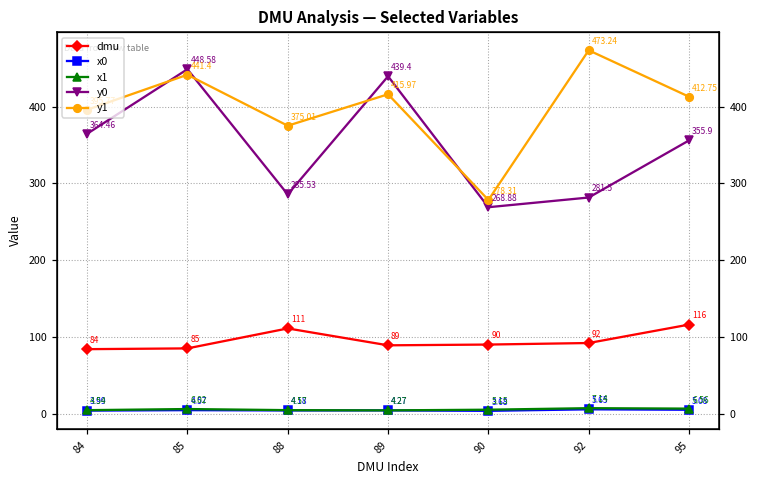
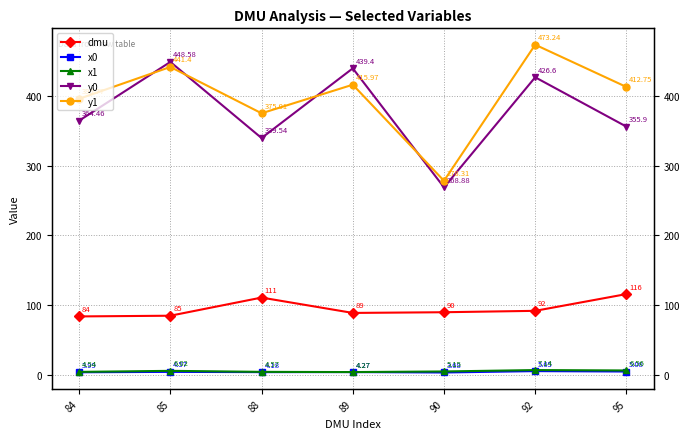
  {
    "dmu": {
      "84": 84,
      "85": 85,
      "88": 111,
      "89": 89,
      "90": 90,
      "92": 92,
      "95": 116
    },
    "y0": {
-     "88": 285.53,
+     "88": 339.54,
      "89": 439.4,
-     "92": 281.5,
+     "92": 426.6,
      "95": 355.9
    },
    "y1": {
      "88": 375.01,
      "89": 415.97,
      "92": 473.24,
      "95": 412.75
    }
  }
